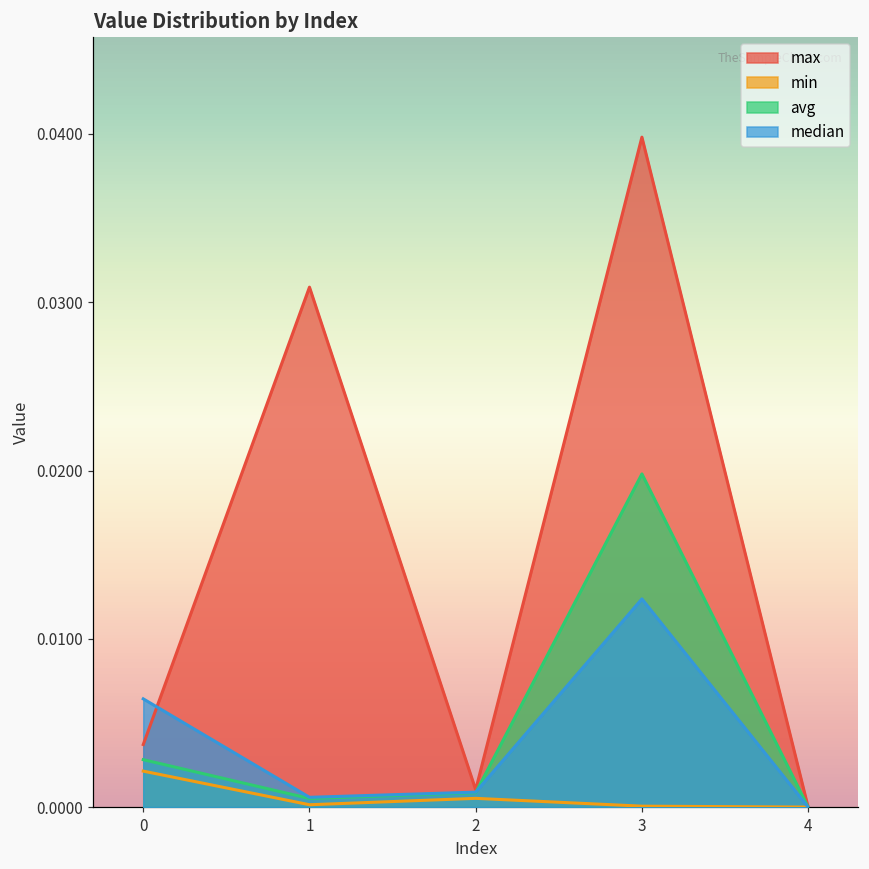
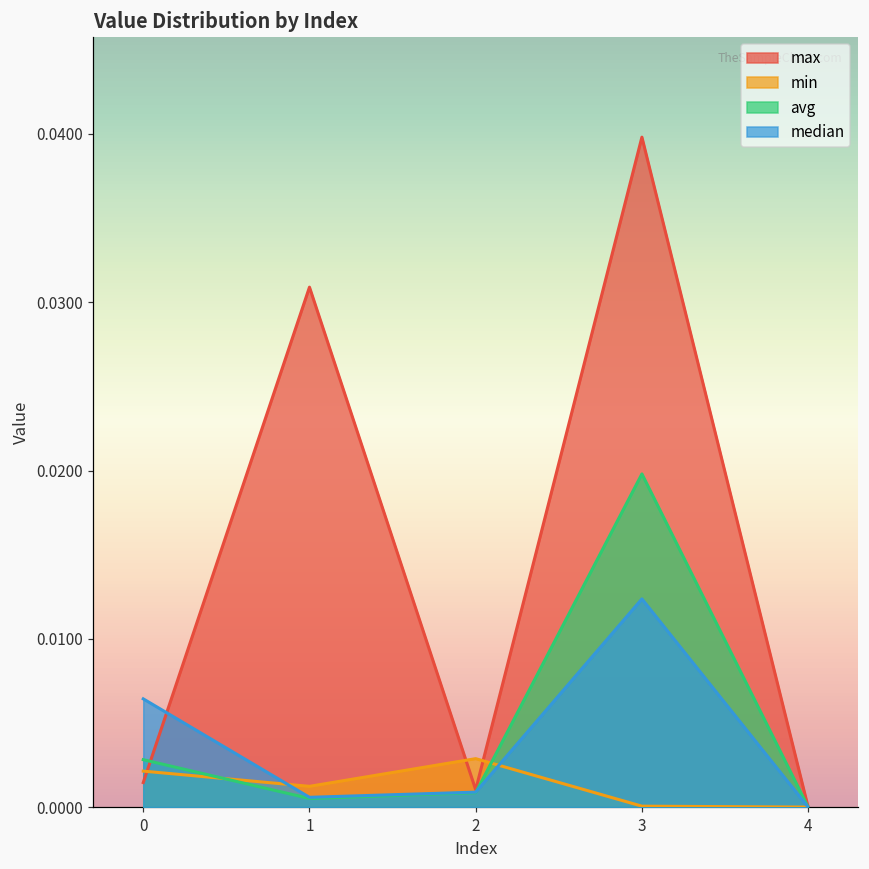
  {
    "max": {
-     "0": 0.0037,
+     "0": 0.0015,
      "1": 0.0309,
      "3": 0.0398
    },
    "min": {
      "0": 0.0021,
-     "1": 0.0001,
-     "2": 0.0005,
+     "1": 0.0012,
+     "2": 0.0029,
      "3": 0.0001
    },
    "avg": {
      "0": 0.0028,
      "3": 0.0198
    },
    "median": {
      "0": 0.0064,
      "3": 0.0124
    }
  }
